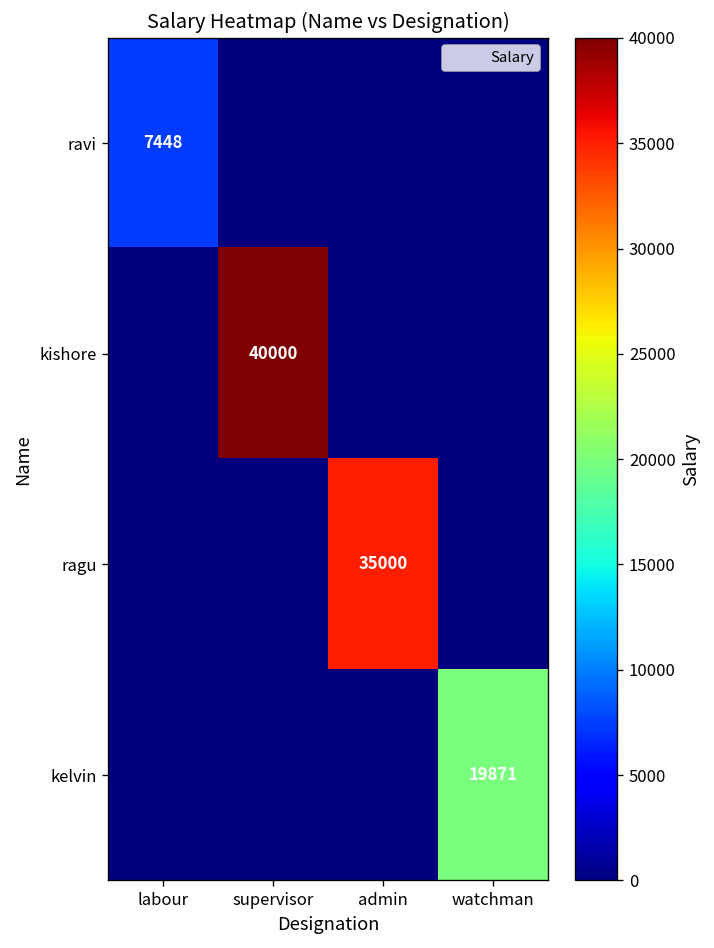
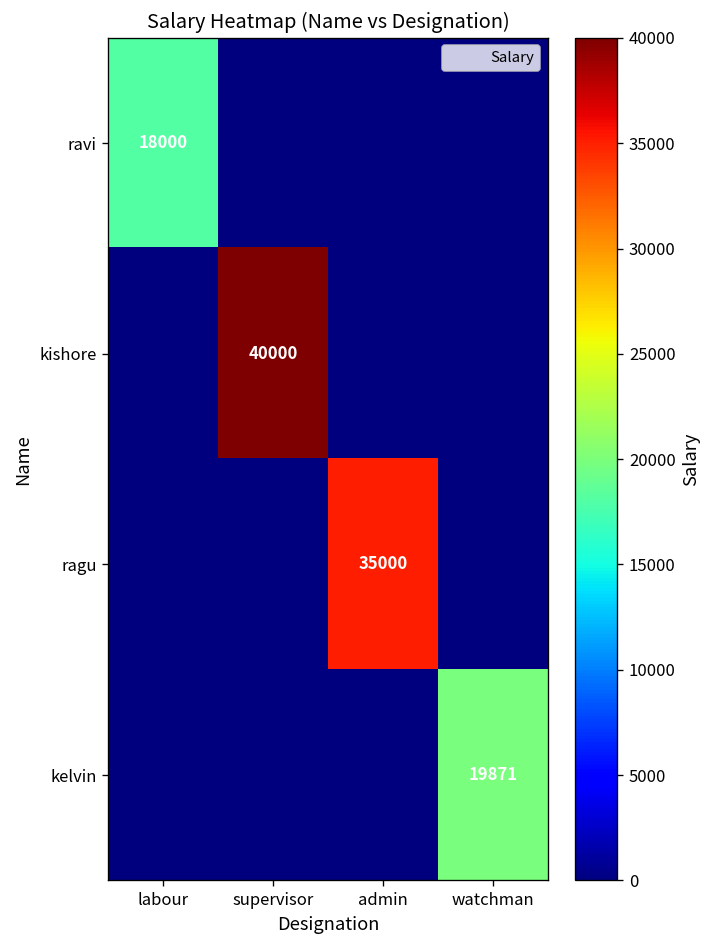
  {
    "ravi": {
-     "labour": 7448
+     "labour": 18000
    },
    "kishore": {
      "supervisor": 40000
    },
    "ragu": {
      "admin": 35000
    },
    "kelvin": {
      "watchman": 19871
    }
  }
